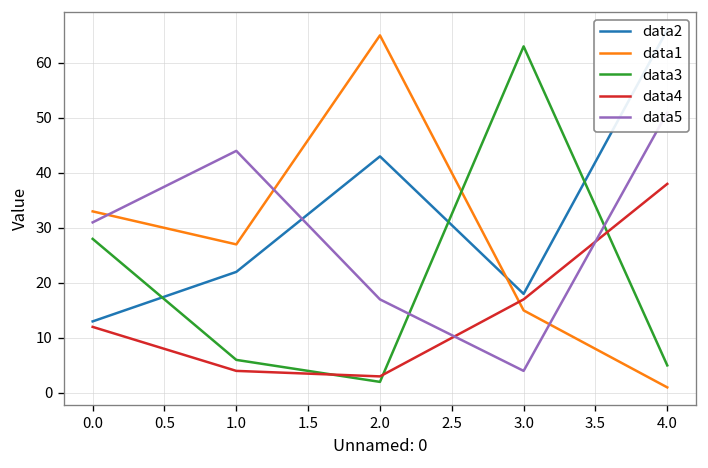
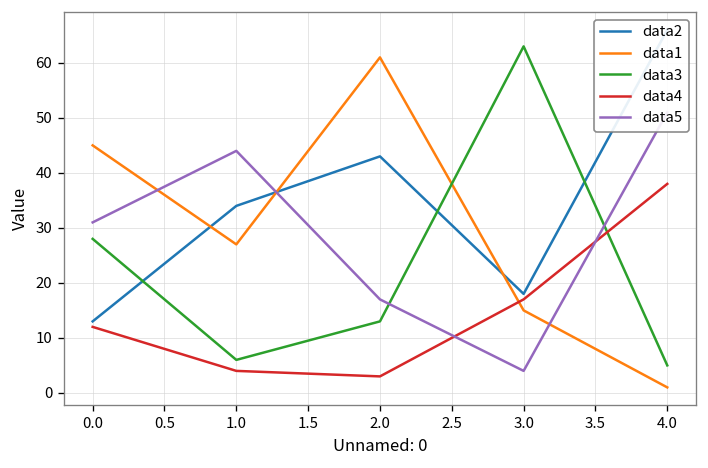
  {
    "data2": {
      "0.0": 13,
-     "1.0": 22,
+     "1.0": 34,
      "2.0": 43,
      "3.0": 18
    },
    "data1": {
-     "0.0": 33,
+     "0.0": 45,
      "1.0": 27,
-     "2.0": 65,
+     "2.0": 61,
      "3.0": 15,
      "4.0": 1
    },
    "data3": {
      "0.0": 28,
      "1.0": 6,
-     "2.0": 2,
+     "2.0": 13,
      "3.0": 63,
      "4.0": 5
    },
    "data4": {
      "0.0": 12,
      "1.0": 4,
      "2.0": 3,
      "3.0": 17,
      "4.0": 38
    },
    "data5": {
      "0.0": 31,
      "1.0": 44,
      "2.0": 17,
      "3.0": 4
    }
  }
